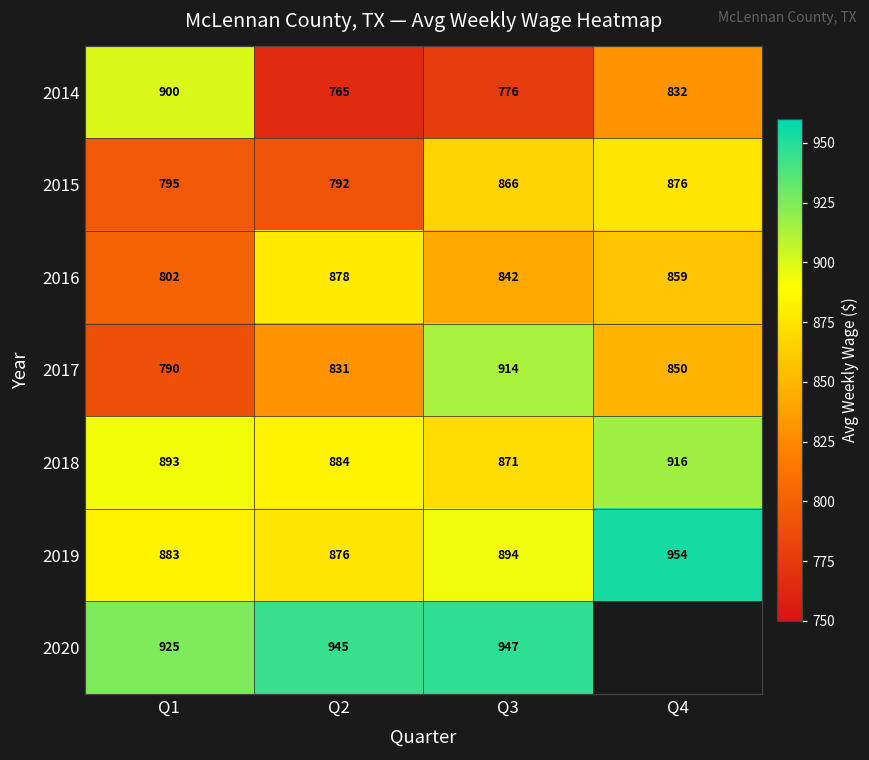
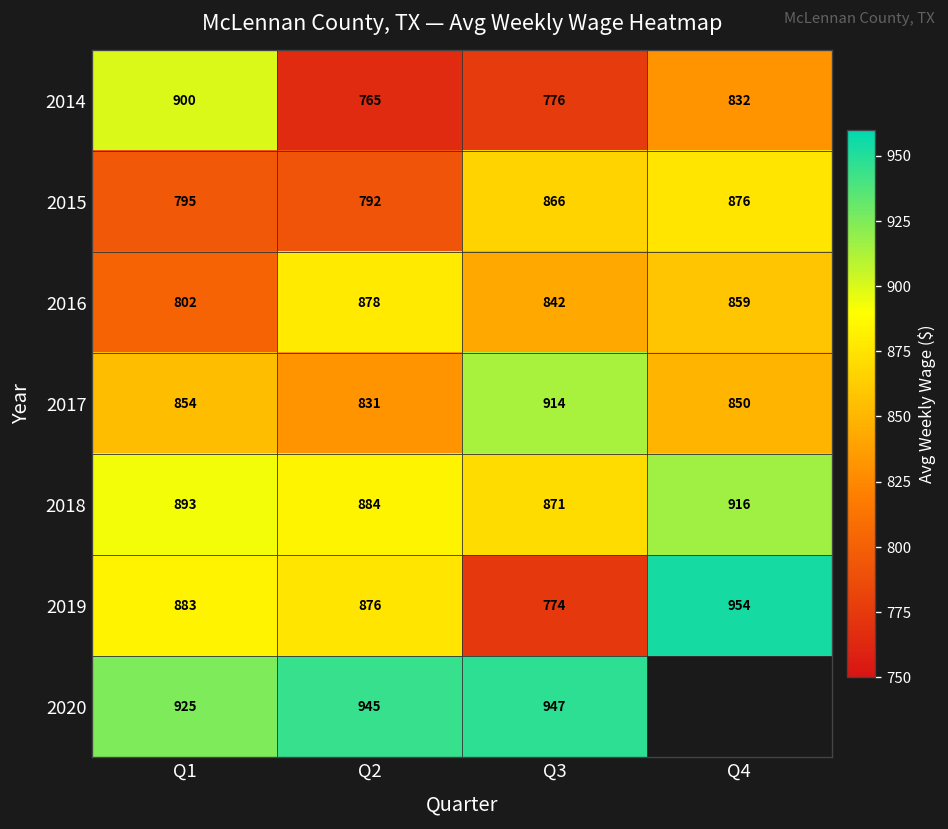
  {
    "2014": {
      "Q1": 900,
      "Q2": 765,
      "Q3": 776,
      "Q4": 832
    },
    "2015": {
      "Q1": 795,
      "Q2": 792,
      "Q3": 866,
      "Q4": 876
    },
    "2016": {
      "Q1": 802,
      "Q2": 878,
      "Q3": 842,
      "Q4": 859
    },
    "2017": {
-     "Q1": 790,
+     "Q1": 854,
      "Q2": 831,
      "Q3": 914,
      "Q4": 850
    },
    "2018": {
      "Q1": 893,
      "Q2": 884,
      "Q3": 871,
      "Q4": 916
    },
    "2019": {
      "Q1": 883,
      "Q2": 876,
-     "Q3": 894,
+     "Q3": 774,
      "Q4": 954
    },
    "2020": {
      "Q1": 925,
      "Q2": 945,
      "Q3": 947
    }
  }
